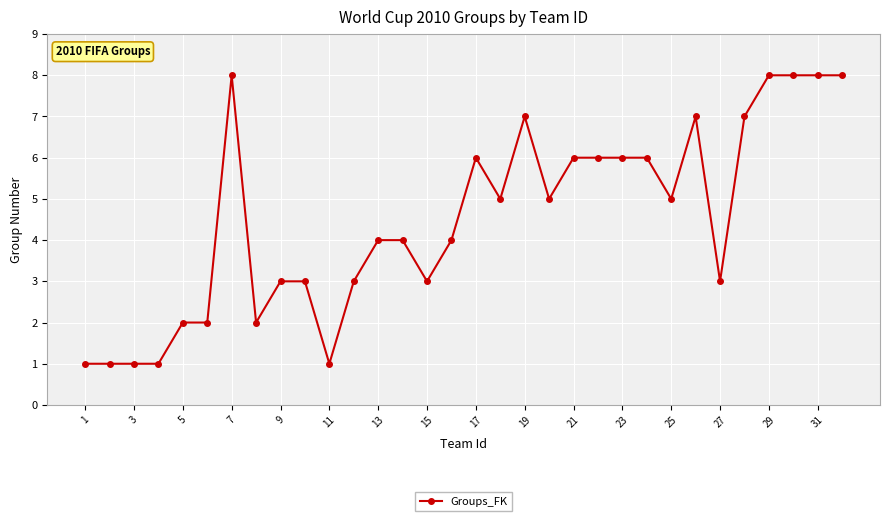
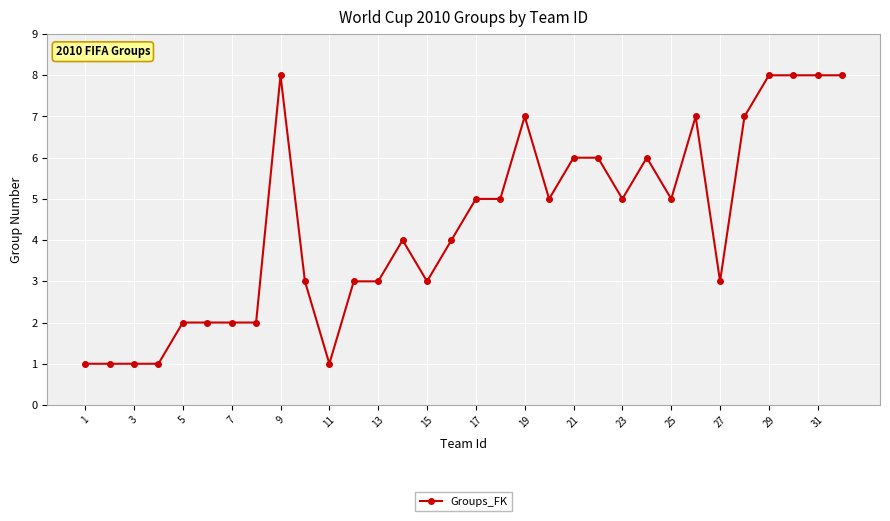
  {
    "1": 1,
    "3": 1,
    "5": 2,
-   "7": 8,
-   "9": 3,
+   "7": 2,
+   "9": 8,
    "11": 1,
-   "13": 4,
+   "13": 3,
    "15": 3,
-   "17": 6,
+   "17": 5,
    "19": 7,
    "21": 6,
-   "23": 6,
+   "23": 5,
    "25": 5,
    "27": 3,
    "29": 8,
    "31": 8
  }
